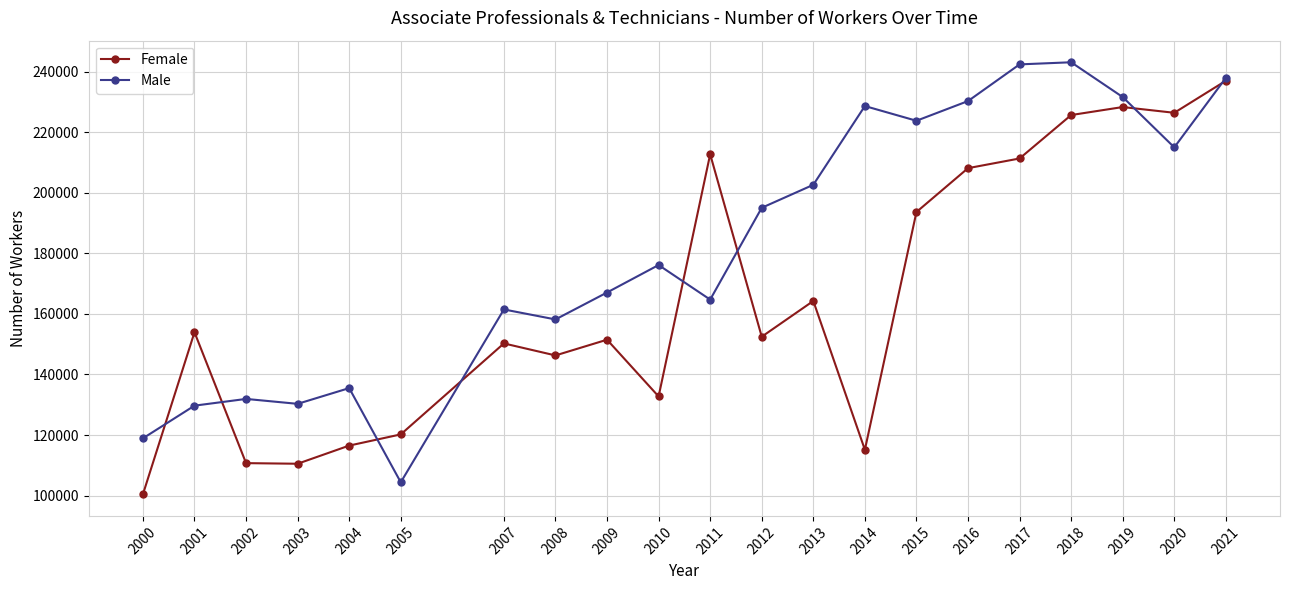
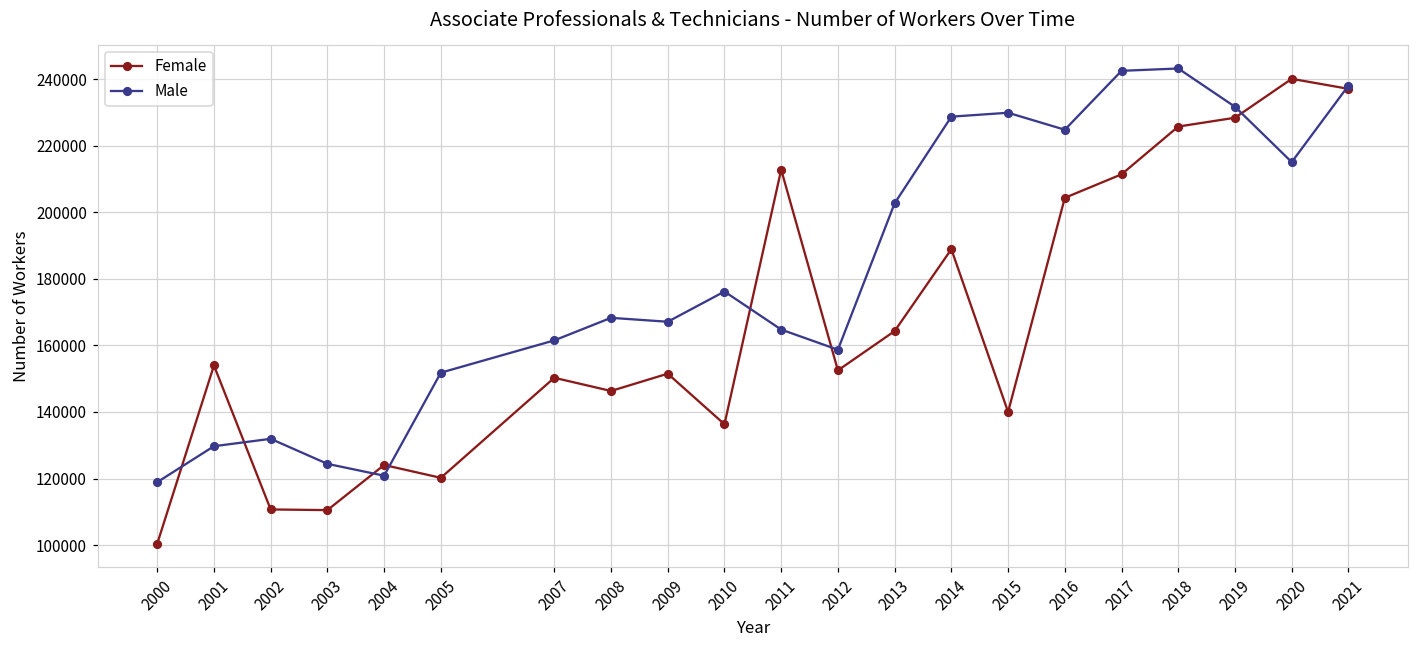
  {
    "Female": {
      "2000": 100000,
      "2001": 154000,
      "2002": 111000,
      "2003": 111000,
-     "2004": 117000,
+     "2004": 124000,
      "2005": 120000,
      "2007": 150000,
      "2008": 146000,
      "2009": 152000,
-     "2010": 133000,
+     "2010": 136000,
      "2011": 213000,
      "2012": 152000,
      "2013": 164000,
-     "2014": 115000,
-     "2015": 194000,
-     "2016": 208000,
+     "2014": 189000,
+     "2015": 140000,
+     "2016": 204000,
      "2017": 211000,
      "2018": 226000,
      "2019": 228000,
-     "2020": 227000,
+     "2020": 240000,
      "2021": 237000
    },
    "Male": {
      "2000": 119000,
      "2001": 130000,
      "2002": 132000,
-     "2003": 130000,
-     "2004": 136000,
-     "2005": 104000,
+     "2003": 124000,
+     "2004": 121000,
+     "2005": 152000,
      "2007": 162000,
-     "2008": 158000,
+     "2008": 168000,
      "2009": 167000,
      "2010": 176000,
      "2011": 165000,
-     "2012": 195000,
+     "2012": 159000,
      "2013": 203000,
      "2014": 229000,
-     "2015": 224000,
-     "2016": 230000,
+     "2015": 230000,
+     "2016": 225000,
      "2017": 243000,
      "2018": 243000,
      "2019": 232000,
      "2020": 215000,
      "2021": 238000
    }
  }
